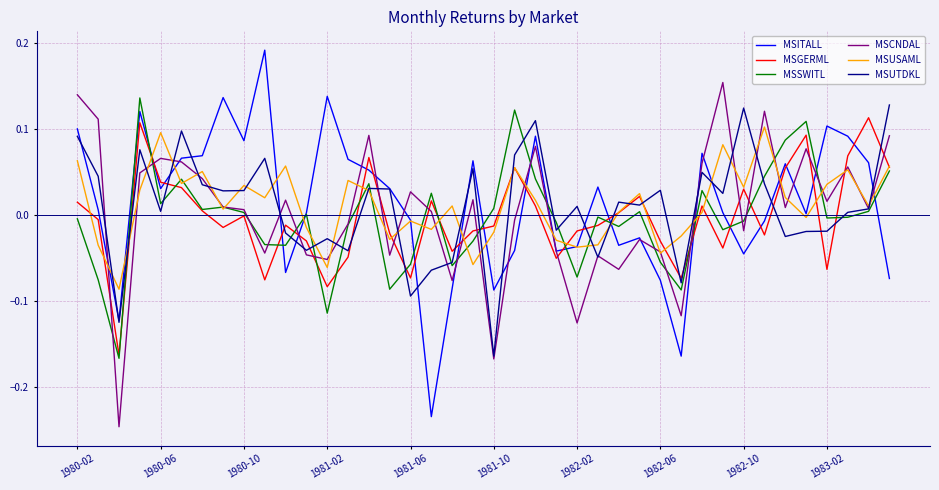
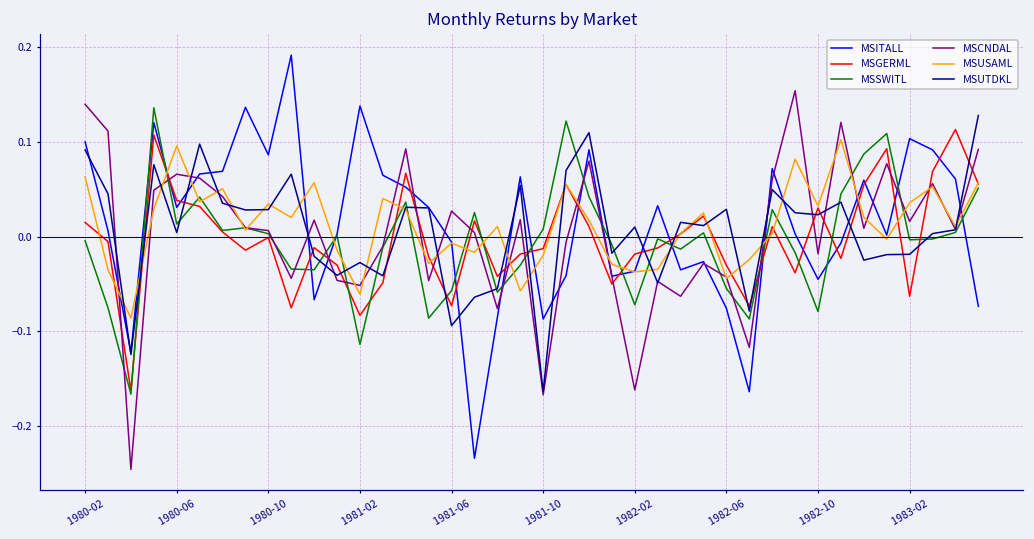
  {
    "MSITALL": {
      "1980-02": 0.10,
      "1980-06": 0.03,
      "1980-10": 0.09,
      "1981-02": 0.14,
      "1981-10": -0.09,
      "1982-06": -0.08,
      "1982-10": -0.05,
      "1983-02": 0.10
    },
    "MSGERML": {
      "1980-02": 0.01,
      "1980-06": 0.04,
      "1980-10": 0.00,
      "1981-02": -0.08,
      "1981-06": -0.07,
      "1981-10": -0.01,
      "1982-02": -0.02,
      "1982-06": -0.03,
      "1983-02": -0.06
    },
    "MSSWITL": {
      "1980-02": 0.00,
      "1980-06": 0.01,
      "1980-10": 0.00,
      "1981-02": -0.11,
      "1981-06": -0.06,
      "1981-10": 0.01,
      "1982-02": -0.07,
      "1982-06": -0.05,
-     "1982-10": -0.01,
+     "1982-10": -0.08,
      "1983-02": 0.00
    },
    "MSCNDAL": {
      "1980-02": 0.14,
      "1980-06": 0.07,
      "1980-10": 0.01,
      "1981-02": -0.05,
      "1981-06": 0.03,
      "1981-10": -0.17,
-     "1982-02": -0.13,
+     "1982-02": -0.16,
      "1982-10": -0.02,
      "1983-02": 0.02
    },
    "MSUSAML": {
      "1980-02": 0.06,
      "1980-06": 0.10,
      "1980-10": 0.03,
      "1981-02": -0.06,
      "1981-10": -0.02,
      "1983-02": 0.04
    },
    "MSUTDKL": {
      "1980-02": 0.09,
      "1980-06": 0.00,
      "1980-10": 0.03,
      "1981-02": -0.03,
      "1981-06": -0.09,
      "1981-10": -0.16,
      "1982-02": 0.01,
      "1982-06": 0.03,
-     "1982-10": 0.12,
+     "1982-10": 0.02,
      "1983-02": -0.02
    }
  }
